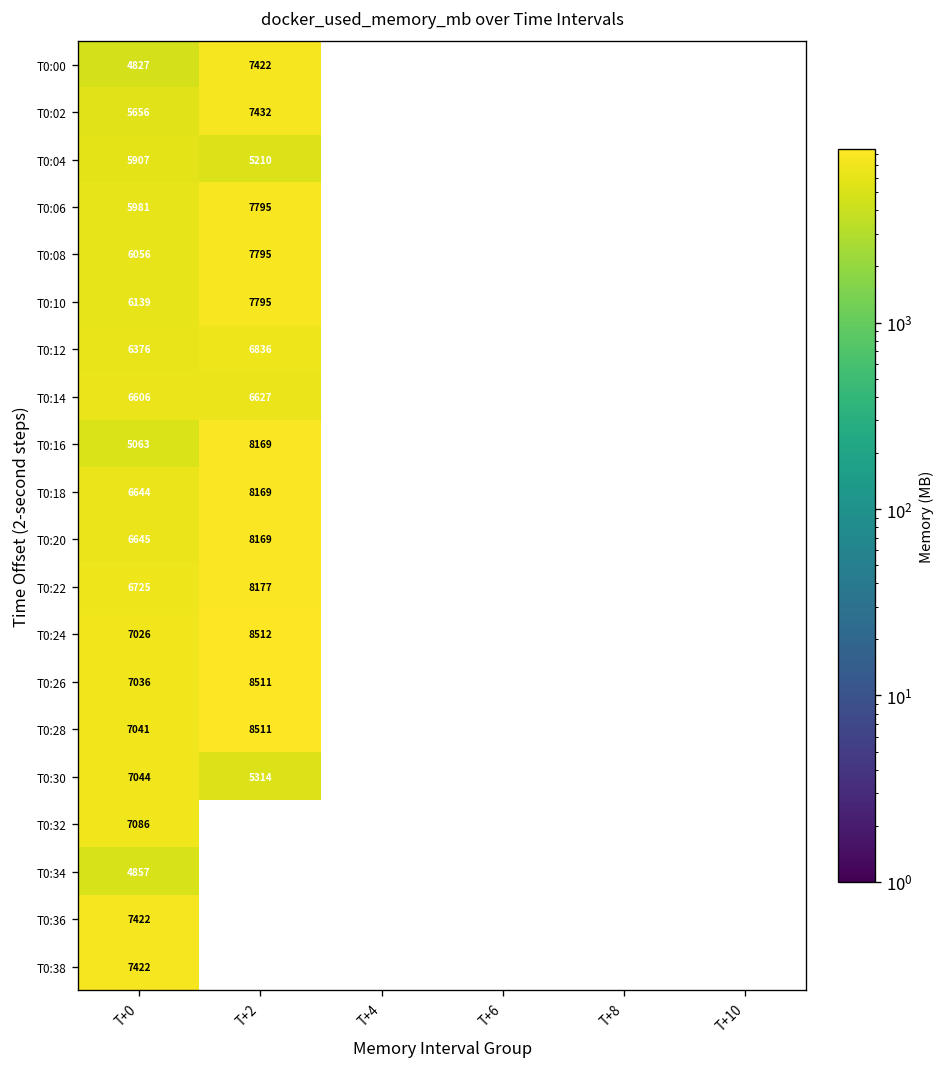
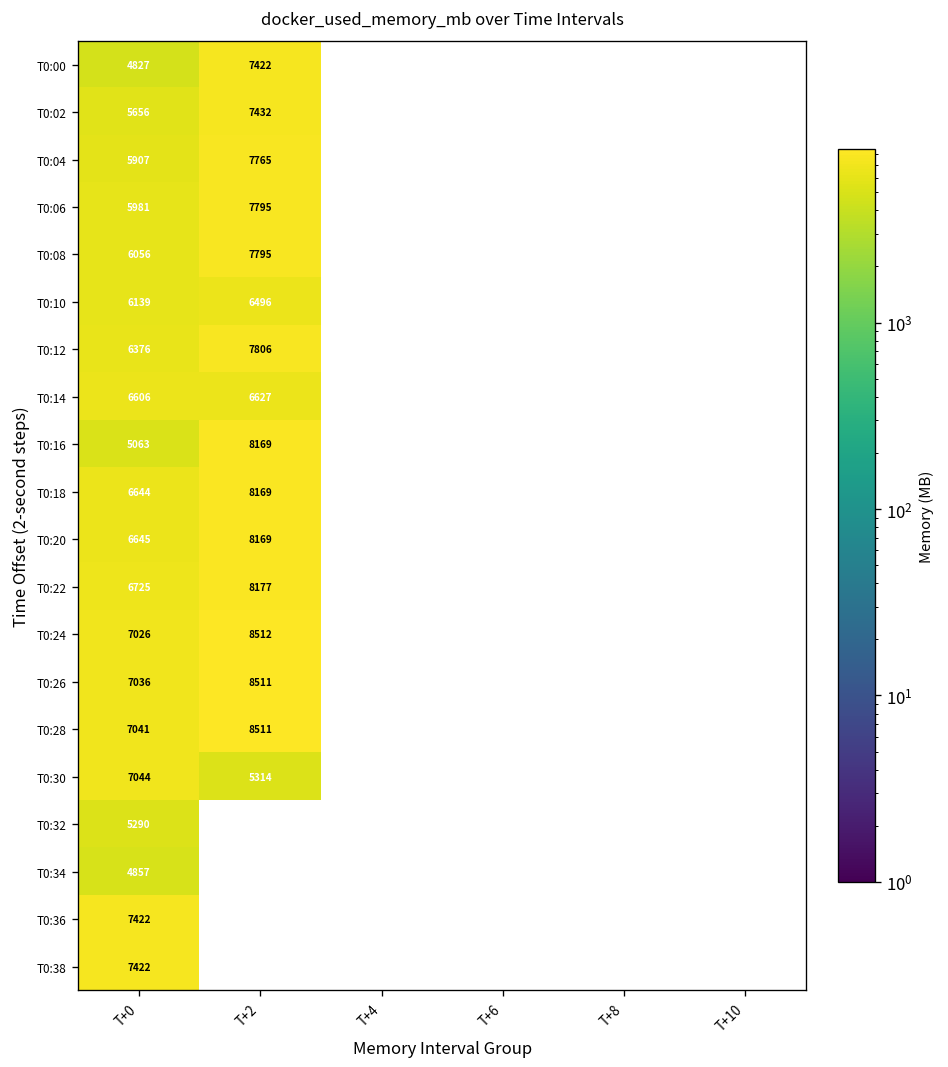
  {
    "T0:00": {
      "T+0": 4827,
      "T+2": 7422
    },
    "T0:02": {
      "T+0": 5656,
      "T+2": 7432
    },
    "T0:04": {
      "T+0": 5907,
-     "T+2": 5210
+     "T+2": 7765
    },
    "T0:06": {
      "T+0": 5981,
      "T+2": 7795
    },
    "T0:08": {
      "T+0": 6056,
      "T+2": 7795
    },
    "T0:10": {
      "T+0": 6139,
-     "T+2": 7795
+     "T+2": 6496
    },
    "T0:12": {
      "T+0": 6376,
-     "T+2": 6836
+     "T+2": 7806
    },
    "T0:14": {
      "T+0": 6606,
      "T+2": 6627
    },
    "T0:16": {
      "T+0": 5063,
      "T+2": 8169
    },
    "T0:18": {
      "T+0": 6644,
      "T+2": 8169
    },
    "T0:20": {
      "T+0": 6645,
      "T+2": 8169
    },
    "T0:22": {
      "T+0": 6725,
      "T+2": 8177
    },
    "T0:24": {
      "T+0": 7026,
      "T+2": 8512
    },
    "T0:26": {
      "T+0": 7036,
      "T+2": 8511
    },
    "T0:28": {
      "T+0": 7041,
      "T+2": 8511
    },
    "T0:30": {
      "T+0": 7044,
      "T+2": 5314
    },
    "T0:32": {
-     "T+0": 7086
+     "T+0": 5290
    },
    "T0:34": {
      "T+0": 4857
    },
    "T0:36": {
      "T+0": 7422
    },
    "T0:38": {
      "T+0": 7422
    }
  }
